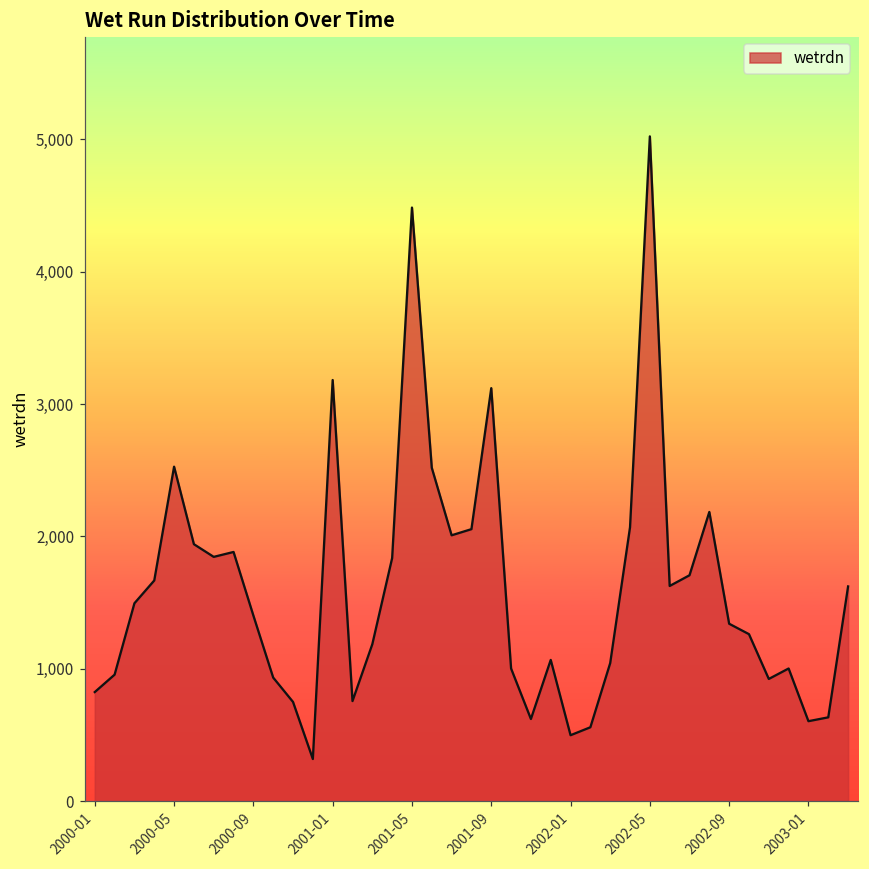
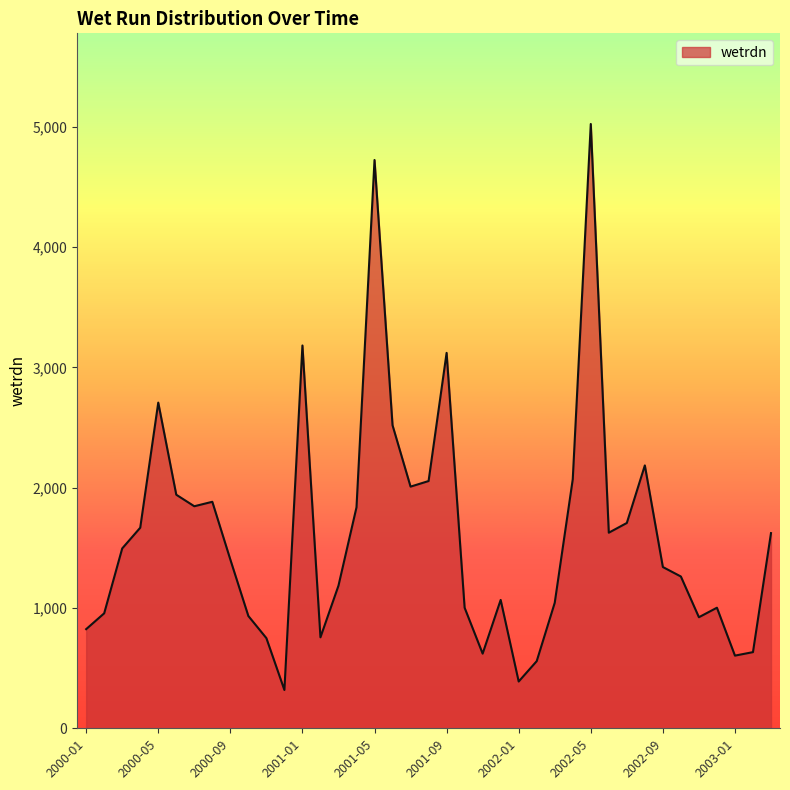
  {
    "2000-01": "820",
-   "2000-05": "2,530",
+   "2000-05": "2,710",
    "2000-09": "1,400",
    "2001-01": "3,180",
-   "2001-05": "4,480",
+   "2001-05": "4,720",
    "2001-09": "3,120",
-   "2002-01": "500",
+   "2002-01": "390",
    "2002-05": "5,020",
    "2002-09": "1,340",
    "2003-01": "600"
  }
